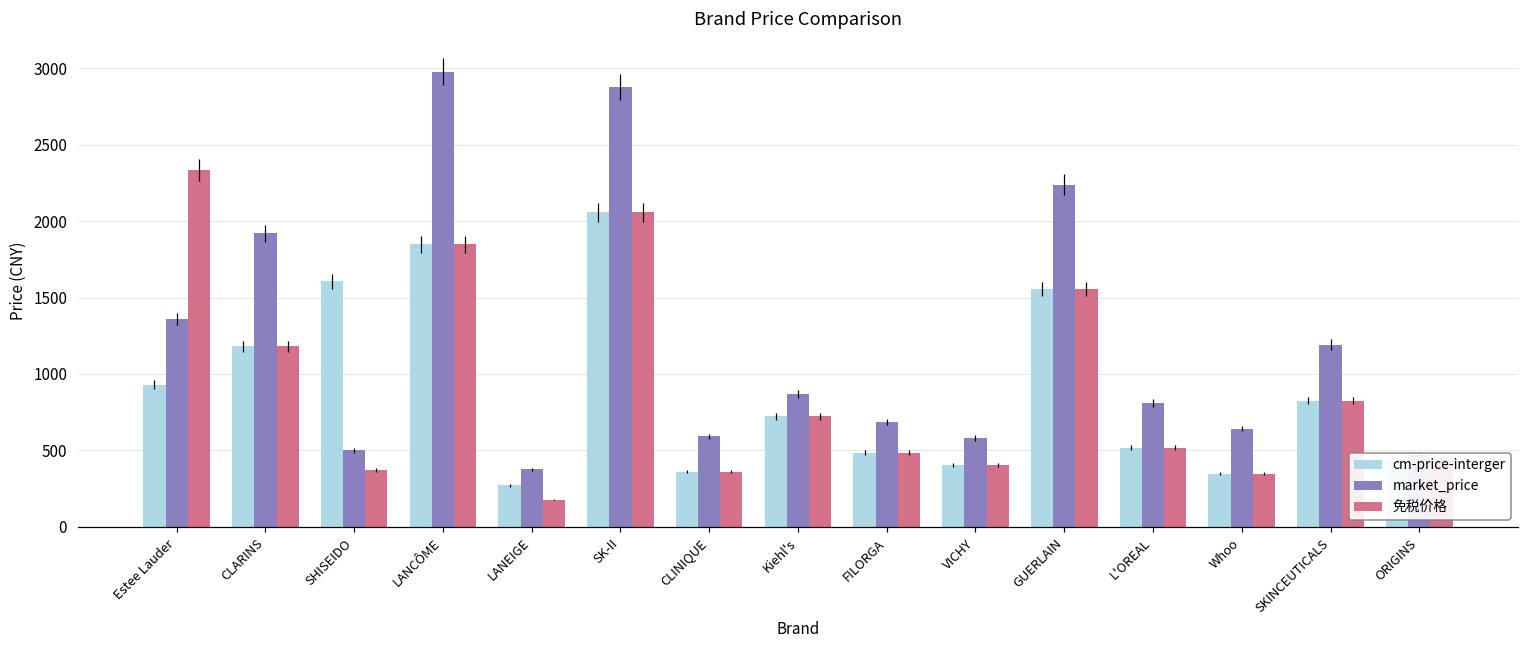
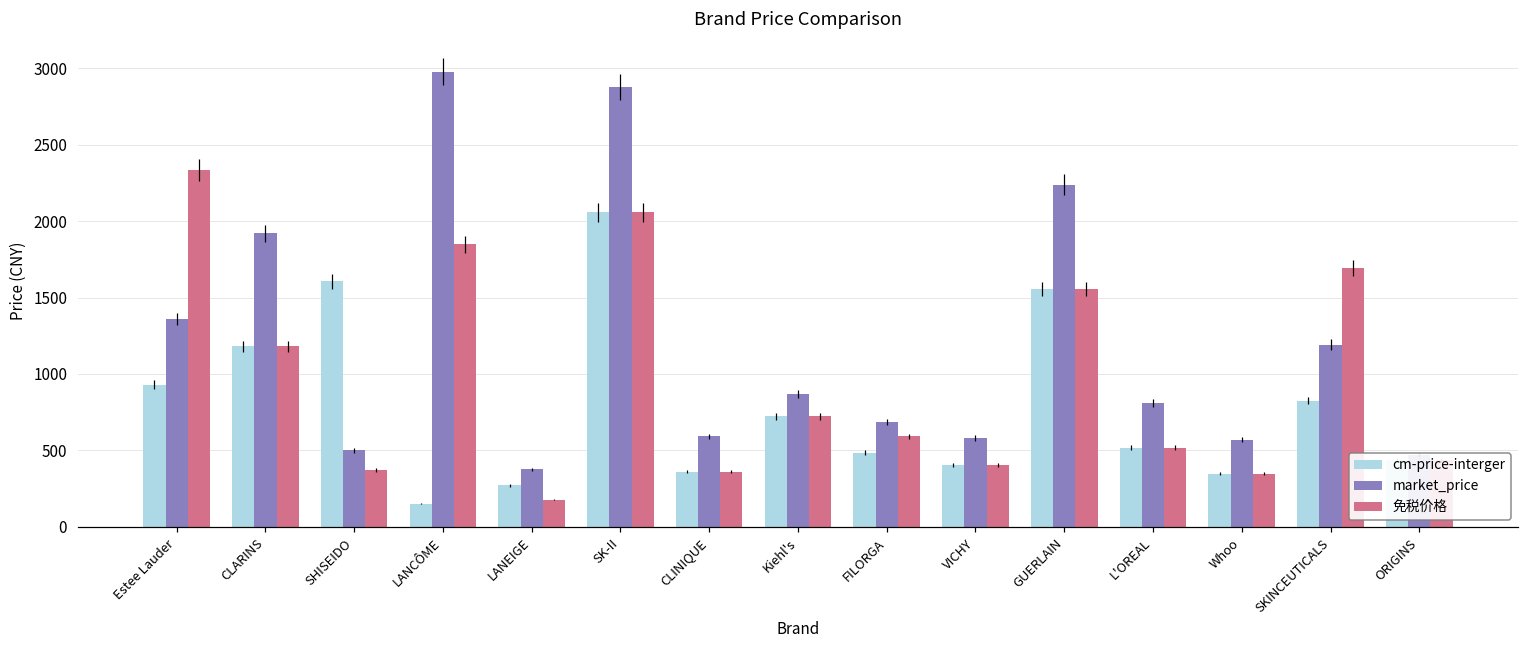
  {
    "cm-price-interger": {
      "Estee Lauder": 930,
      "CLARINS": 1180,
      "SHISEIDO": 1610,
-     "LANCÔME": 1850,
+     "LANCÔME": 150,
      "LANEIGE": 270,
      "SK-II": 2060,
      "CLINIQUE": 360,
      "Kiehl's": 720,
      "FILORGA": 490,
      "VICHY": 400,
      "GUERLAIN": 1560,
      "L'OREAL": 520,
      "Whoo": 350,
      "SKINCEUTICALS": 830
    },
    "market_price": {
      "Estee Lauder": 1360,
      "CLARINS": 1920,
      "SHISEIDO": 500,
      "LANCÔME": 2980,
      "LANEIGE": 380,
      "SK-II": 2880,
      "CLINIQUE": 590,
      "Kiehl's": 870,
      "FILORGA": 690,
      "VICHY": 580,
      "GUERLAIN": 2240,
      "L'OREAL": 810,
-     "Whoo": 640,
+     "Whoo": 570,
      "SKINCEUTICALS": 1190
    },
    "免税价格": {
      "Estee Lauder": 2330,
      "CLARINS": 1180,
      "SHISEIDO": 370,
      "LANCÔME": 1850,
      "LANEIGE": 180,
      "SK-II": 2060,
      "CLINIQUE": 360,
      "Kiehl's": 720,
-     "FILORGA": 490,
+     "FILORGA": 590,
      "VICHY": 400,
      "GUERLAIN": 1560,
      "L'OREAL": 520,
      "Whoo": 350,
-     "SKINCEUTICALS": 830
+     "SKINCEUTICALS": 1690
    }
  }
